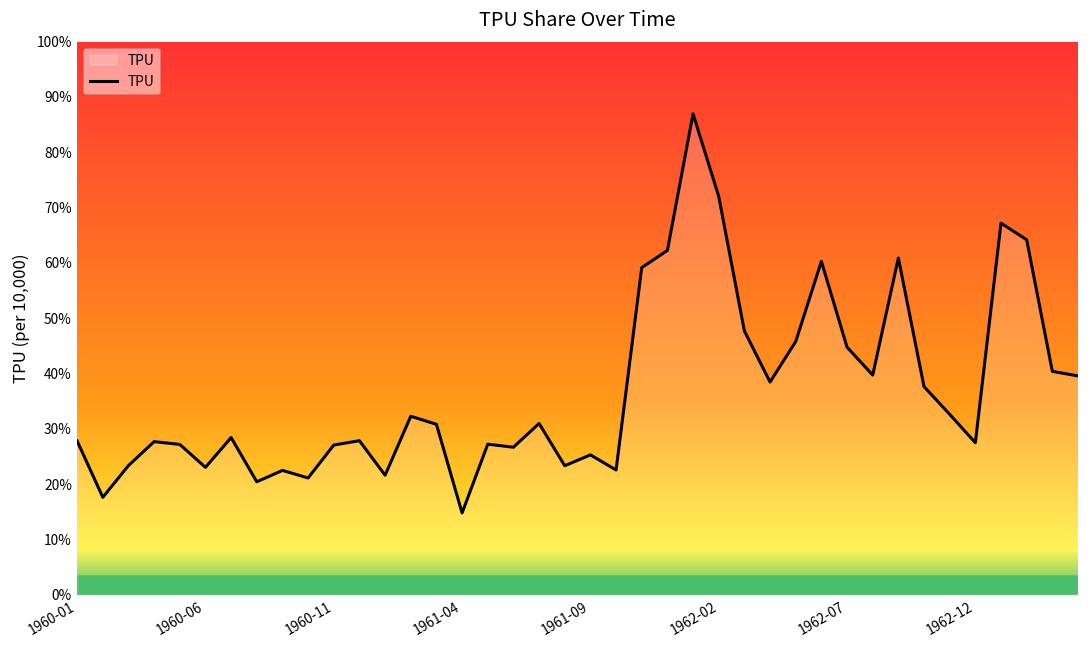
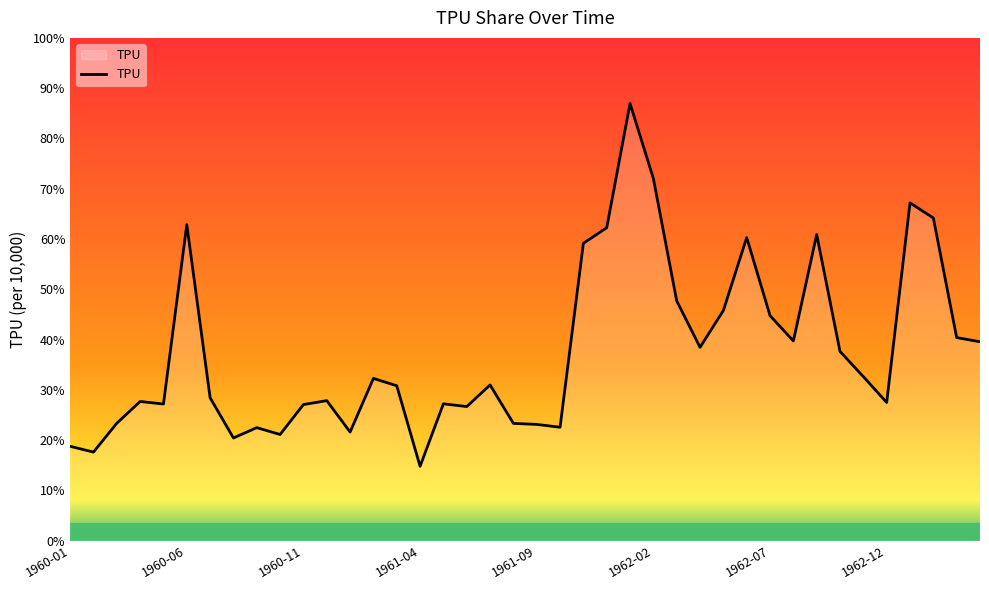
  {
-   "1960-01": "28%",
-   "1960-06": "23%",
+   "1960-01": "19%",
+   "1960-06": "63%",
    "1960-11": "27%",
    "1961-04": "15%",
-   "1961-09": "25%",
+   "1961-09": "23%",
    "1962-02": "72%",
    "1962-07": "45%",
    "1962-12": "27%"
  }
